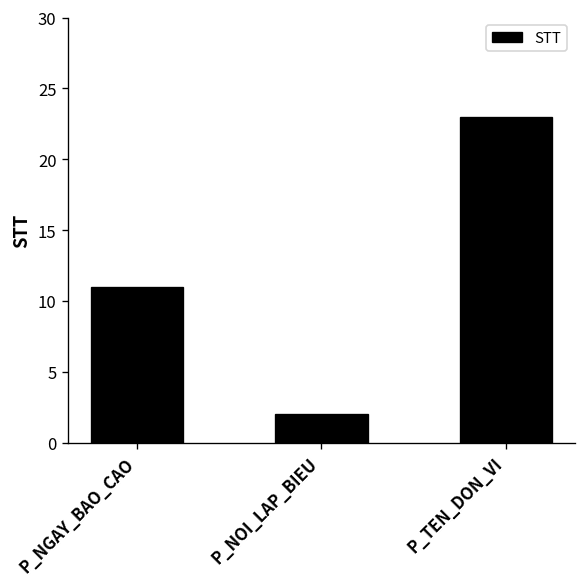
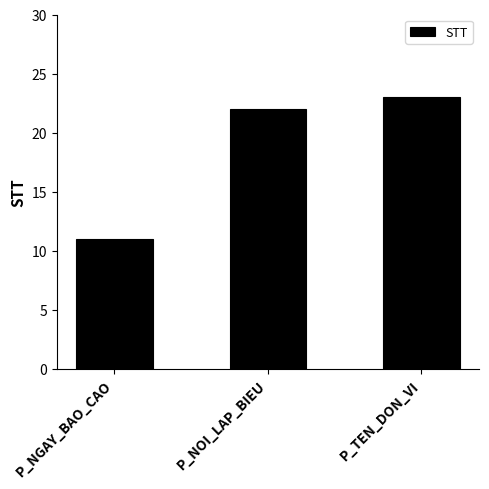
  {
    "P_NGAY_BAO_CAO": 11,
-   "P_NOI_LAP_BIEU": 2,
+   "P_NOI_LAP_BIEU": 22,
    "P_TEN_DON_VI": 23
  }
